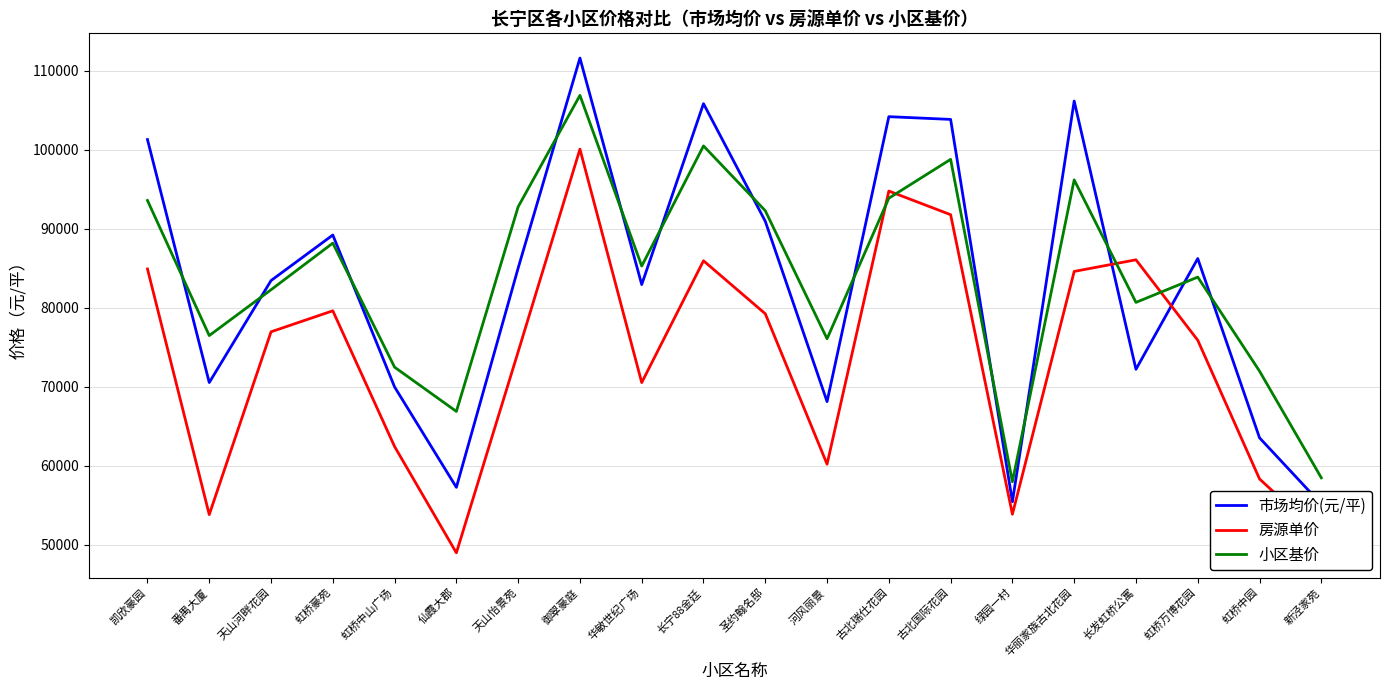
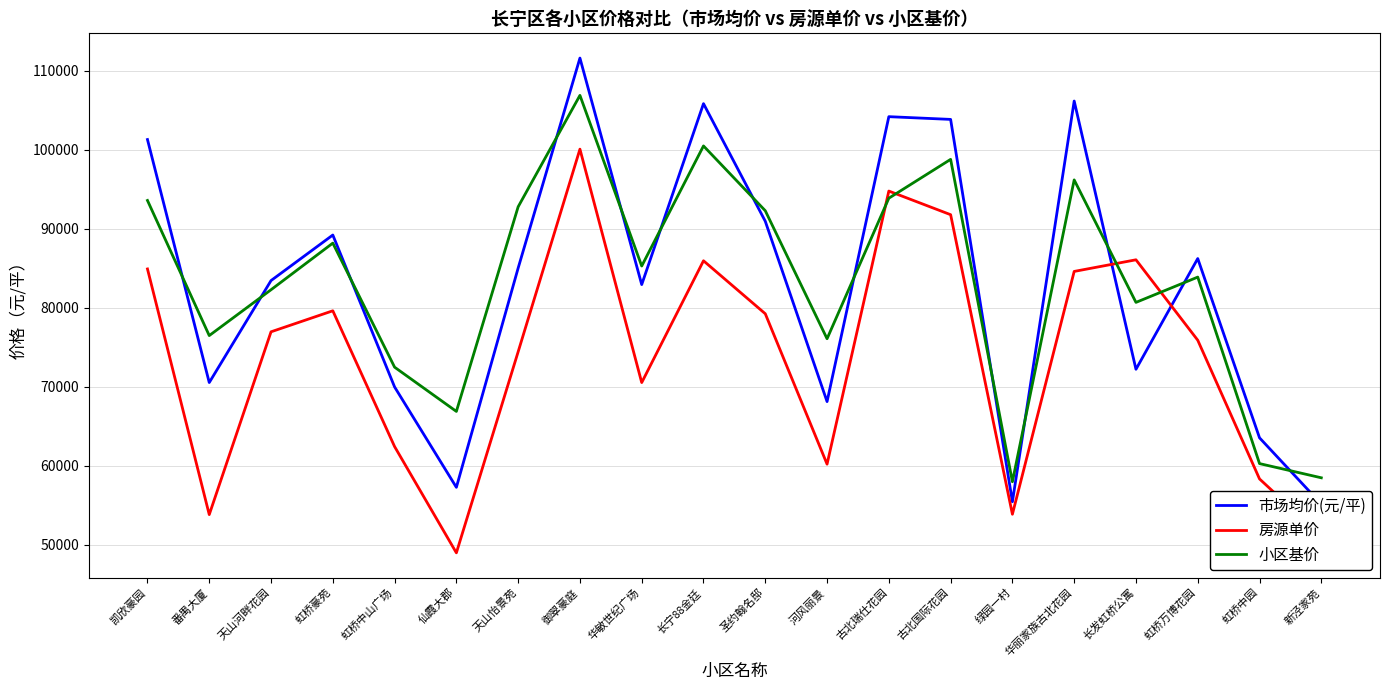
  {
    "市场均价(元/平)": {
      "凯欣豪园": 101000,
      "番禺大厦": 71000,
      "天山河畔花园": 83000,
      "虹桥豪苑": 89000,
      "虹桥中山广场": 70000,
      "仙霞大郡": 57000,
      "天山怡景苑": 85000,
      "御翠豪庭": 112000,
      "华敏世纪广场": 83000,
      "长宁88金廷": 106000,
      "圣约翰名邸": 91000,
      "河风丽景": 68000,
      "古北瑞仕花园": 104000,
      "古北国际花园": 104000,
      "绿园一村": 55000,
      "华丽家族古北花园": 106000,
      "长发虹桥公寓": 72000,
      "虹桥万博花园": 86000,
      "虹桥中园": 64000
    },
    "房源单价": {
      "凯欣豪园": 85000,
      "番禺大厦": 54000,
      "天山河畔花园": 77000,
      "虹桥豪苑": 80000,
      "虹桥中山广场": 62000,
      "仙霞大郡": 49000,
      "天山怡景苑": 74000,
      "御翠豪庭": 100000,
      "华敏世纪广场": 71000,
      "长宁88金廷": 86000,
      "圣约翰名邸": 79000,
      "河风丽景": 60000,
      "古北瑞仕花园": 95000,
      "古北国际花园": 92000,
      "绿园一村": 54000,
      "华丽家族古北花园": 85000,
      "长发虹桥公寓": 86000,
      "虹桥万博花园": 76000,
      "虹桥中园": 58000
    },
    "小区基价": {
      "凯欣豪园": 94000,
      "番禺大厦": 77000,
      "天山河畔花园": 82000,
      "虹桥豪苑": 88000,
      "虹桥中山广场": 73000,
      "仙霞大郡": 67000,
      "天山怡景苑": 93000,
      "御翠豪庭": 107000,
      "华敏世纪广场": 85000,
      "长宁88金廷": 101000,
      "圣约翰名邸": 92000,
      "河风丽景": 76000,
      "古北瑞仕花园": 94000,
      "古北国际花园": 99000,
      "绿园一村": 58000,
      "华丽家族古北花园": 96000,
      "长发虹桥公寓": 81000,
      "虹桥万博花园": 84000,
-     "虹桥中园": 72000,
+     "虹桥中园": 60000,
      "新泾家苑": 59000
    }
  }
